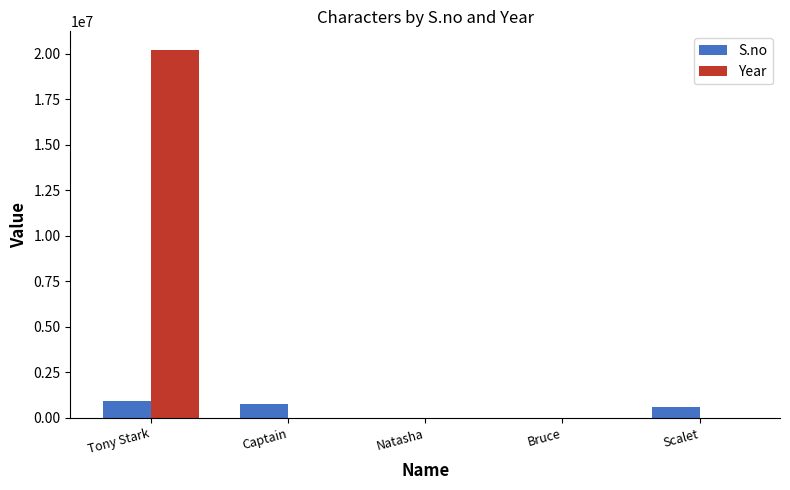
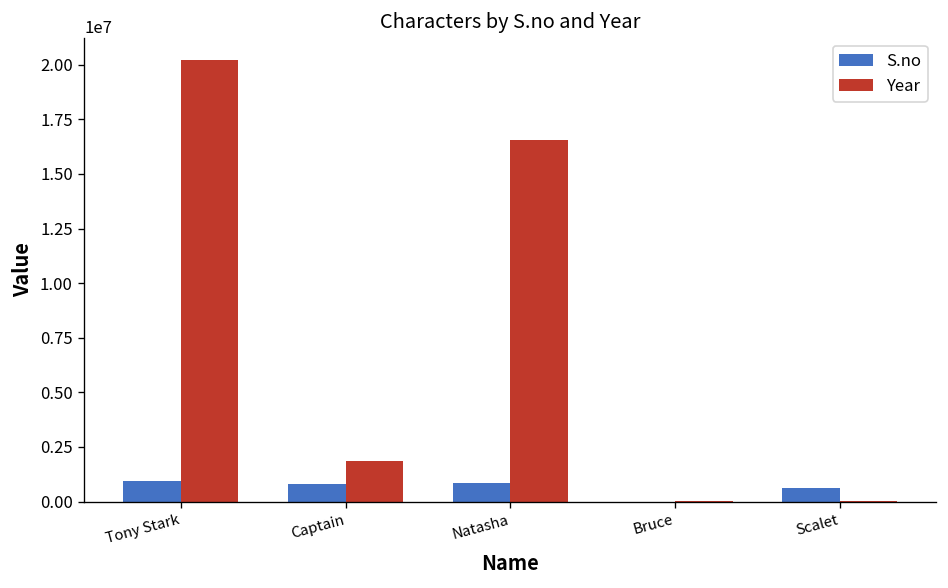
  {
    "S.no": {
      "Tony Stark": 1000000,
      "Captain": 800000,
-     "Natasha": 0,
+     "Natasha": 900000,
      "Scalet": 600000
    },
    "Year": {
      "Tony Stark": 20200000,
-     "Captain": 0,
-     "Natasha": 0
+     "Captain": 1900000,
+     "Natasha": 16600000
    }
  }
